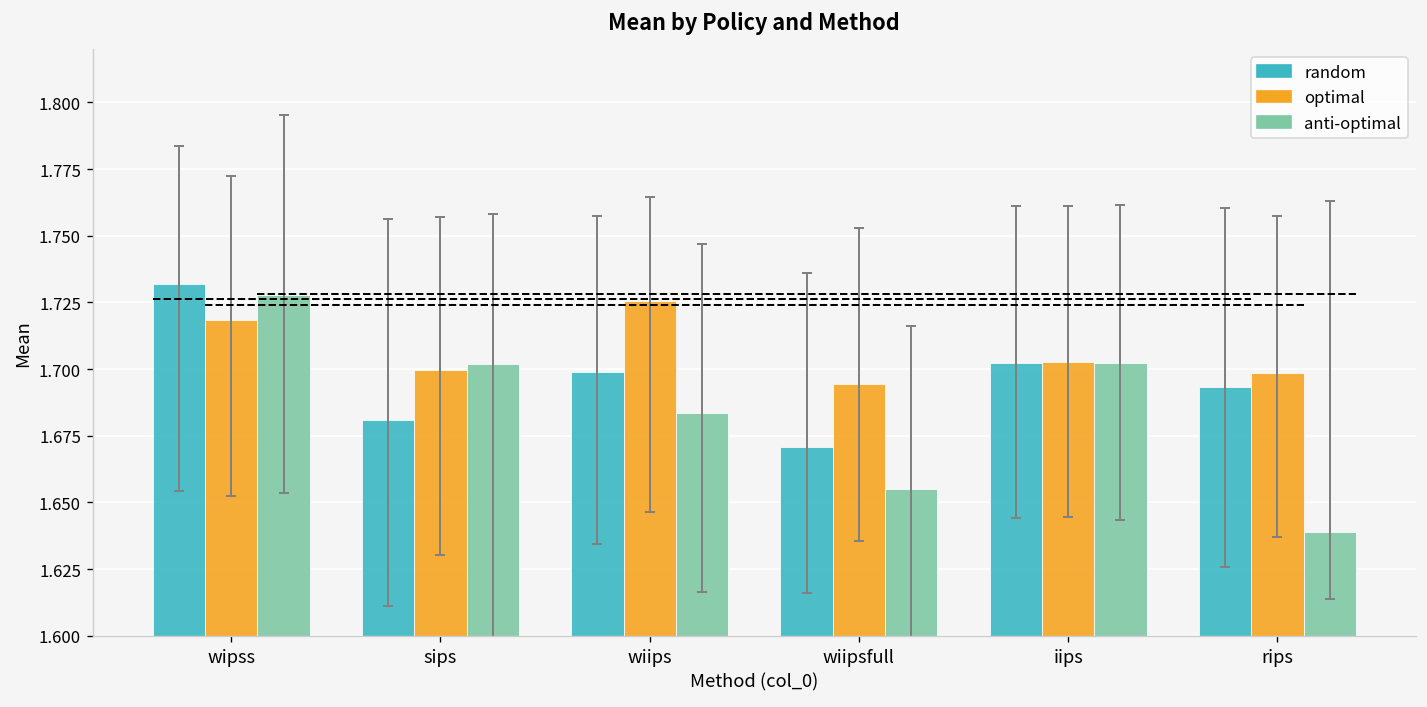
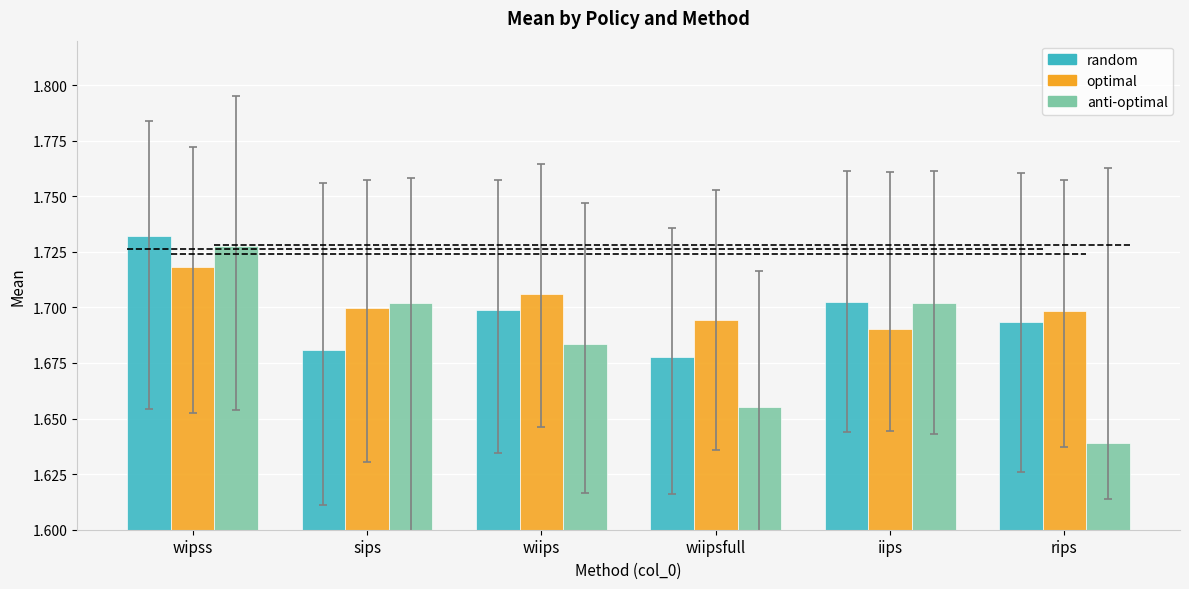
  {
    "random": {
      "wipss": 1.732,
      "sips": 1.681,
      "wiips": 1.699,
-     "wiipsfull": 1.671,
+     "wiipsfull": 1.678,
      "iips": 1.702,
      "rips": 1.693
    },
    "optimal": {
      "wipss": 1.718,
      "sips": 1.700,
-     "wiips": 1.726,
+     "wiips": 1.706,
      "wiipsfull": 1.694,
-     "iips": 1.703,
+     "iips": 1.690,
      "rips": 1.699
    },
    "anti-optimal": {
      "wipss": 1.728,
      "sips": 1.702,
      "wiips": 1.684,
      "wiipsfull": 1.655,
      "iips": 1.702,
      "rips": 1.639
    }
  }
